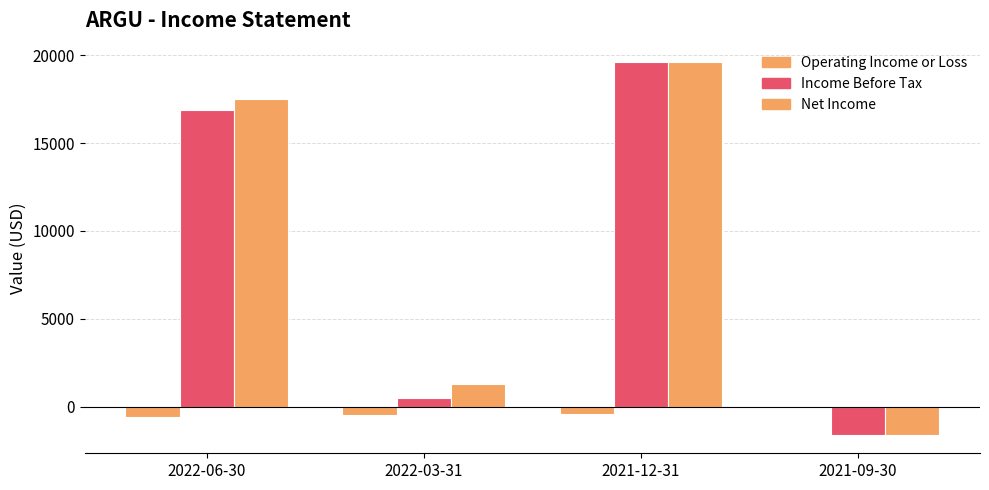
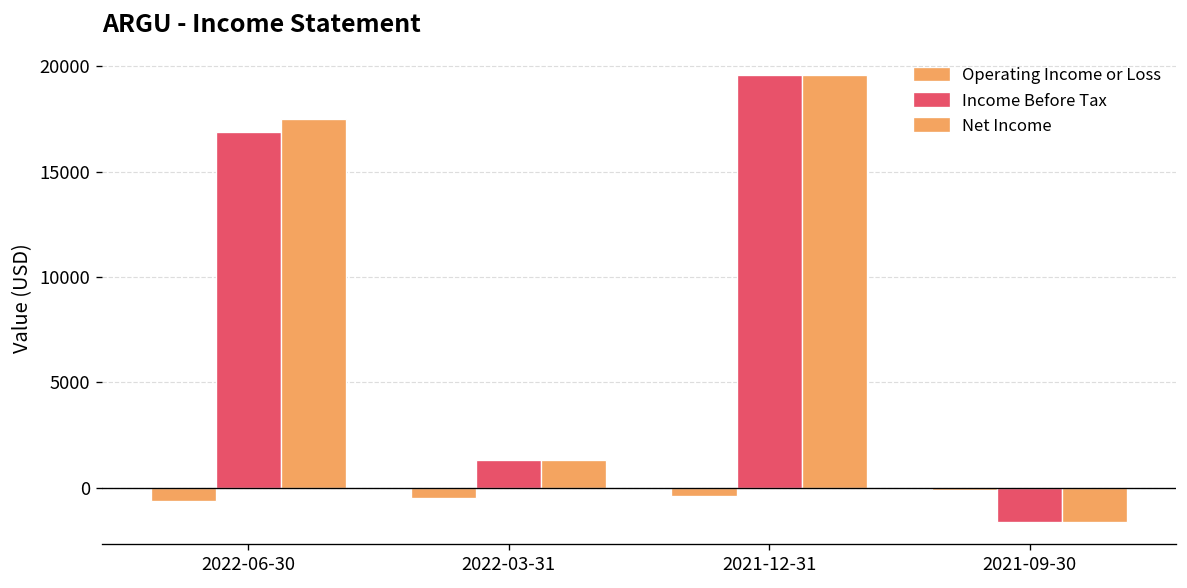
  {
    "Income Before Tax": {
      "2022-06-30": 16900,
-     "2022-03-31": 500,
+     "2022-03-31": 1300,
      "2021-12-31": 19600,
      "2021-09-30": -1600
    }
  }
